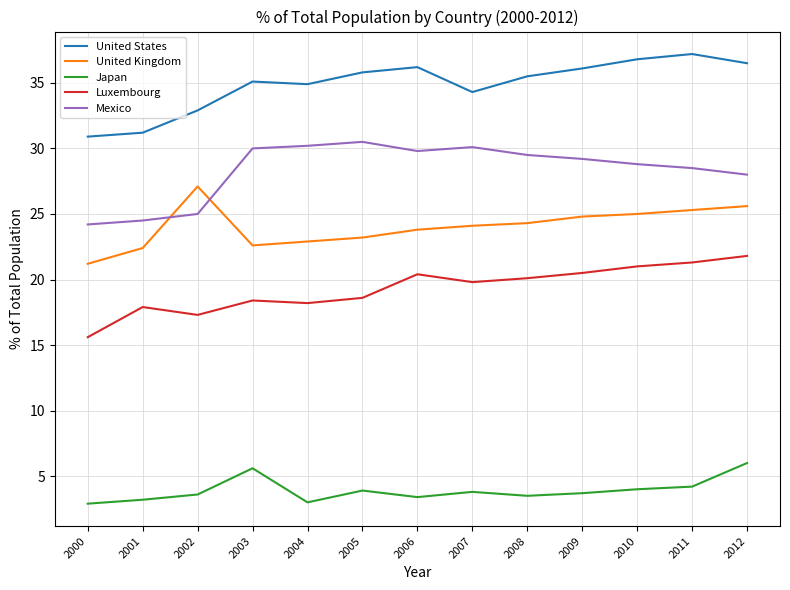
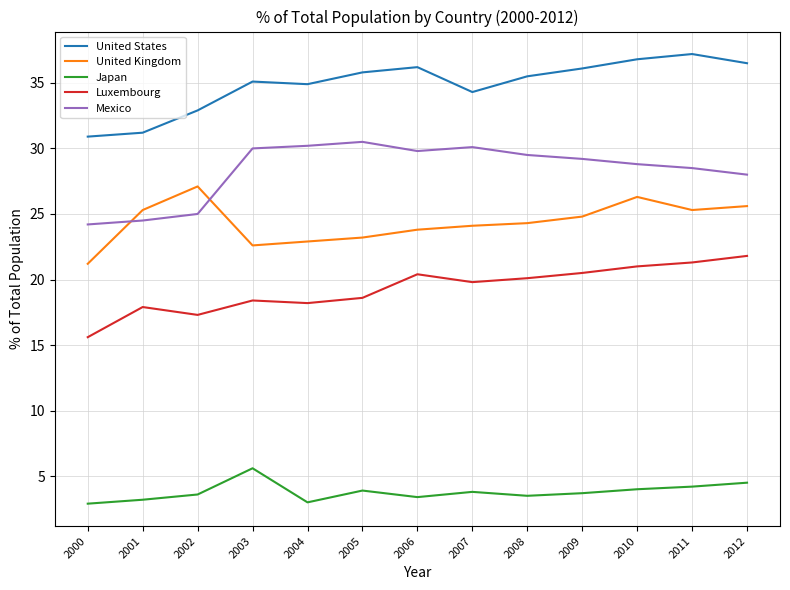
  {
    "United States": {
      "2000": 30.9,
      "2001": 31.2,
      "2002": 32.9,
      "2003": 35.1,
      "2004": 34.9,
      "2005": 35.8,
      "2006": 36.2,
      "2007": 34.3,
      "2008": 35.5,
      "2009": 36.1,
      "2010": 36.8,
      "2011": 37.2,
      "2012": 36.5
    },
    "United Kingdom": {
      "2000": 21.2,
-     "2001": 22.4,
+     "2001": 25.3,
      "2002": 27.1,
      "2003": 22.6,
      "2004": 22.9,
      "2005": 23.2,
      "2006": 23.8,
      "2007": 24.1,
      "2008": 24.3,
      "2009": 24.8,
-     "2010": 25.0,
+     "2010": 26.3,
      "2011": 25.3,
      "2012": 25.6
    },
    "Japan": {
      "2000": 2.9,
      "2001": 3.2,
      "2002": 3.6,
      "2003": 5.6,
      "2004": 3.0,
      "2005": 3.9,
      "2006": 3.4,
      "2007": 3.8,
      "2008": 3.5,
      "2009": 3.7,
      "2010": 4.0,
      "2011": 4.2,
-     "2012": 6.0
+     "2012": 4.5
    },
    "Luxembourg": {
      "2000": 15.6,
      "2001": 17.9,
      "2002": 17.3,
      "2003": 18.4,
      "2004": 18.2,
      "2005": 18.6,
      "2006": 20.4,
      "2007": 19.8,
      "2008": 20.1,
      "2009": 20.5,
      "2010": 21.0,
      "2011": 21.3,
      "2012": 21.8
    },
    "Mexico": {
      "2000": 24.2,
      "2001": 24.5,
      "2002": 25.0,
      "2003": 30.0,
      "2004": 30.2,
      "2005": 30.5,
      "2006": 29.8,
      "2007": 30.1,
      "2008": 29.5,
      "2009": 29.2,
      "2010": 28.8,
      "2011": 28.5,
      "2012": 28.0
    }
  }
